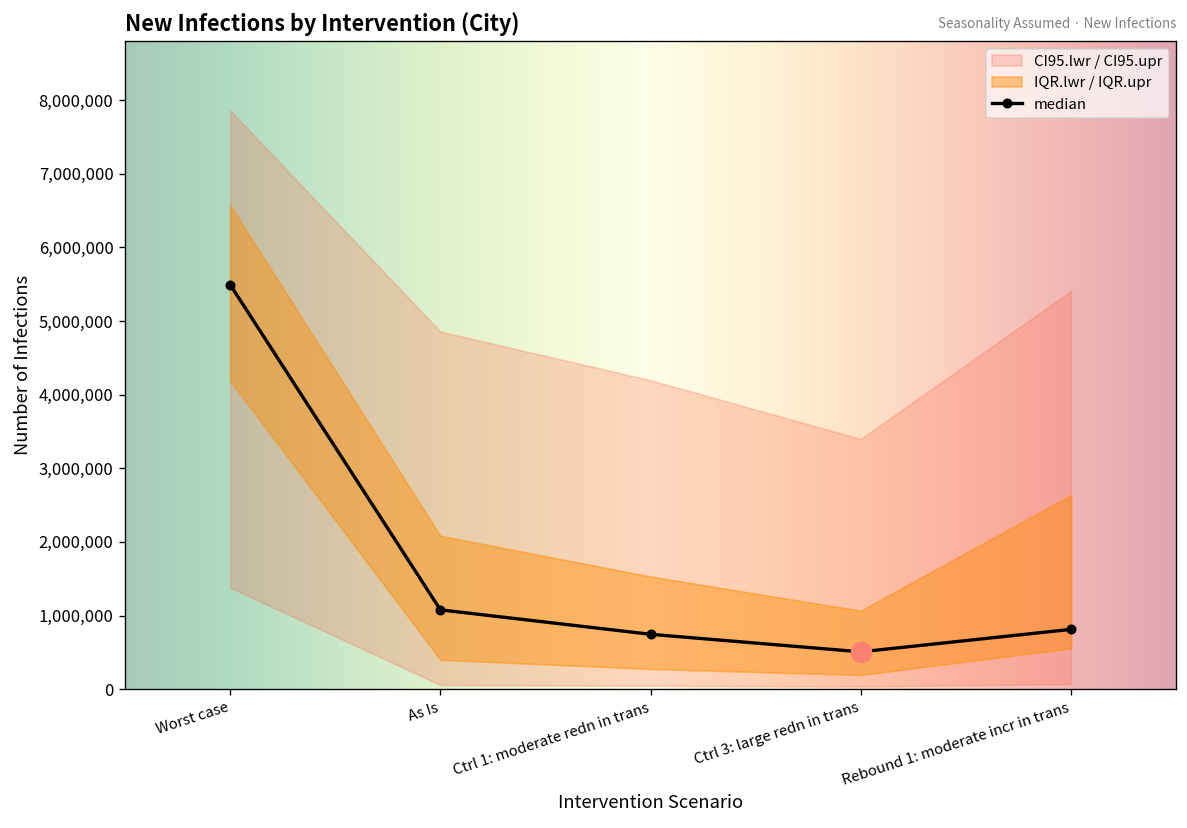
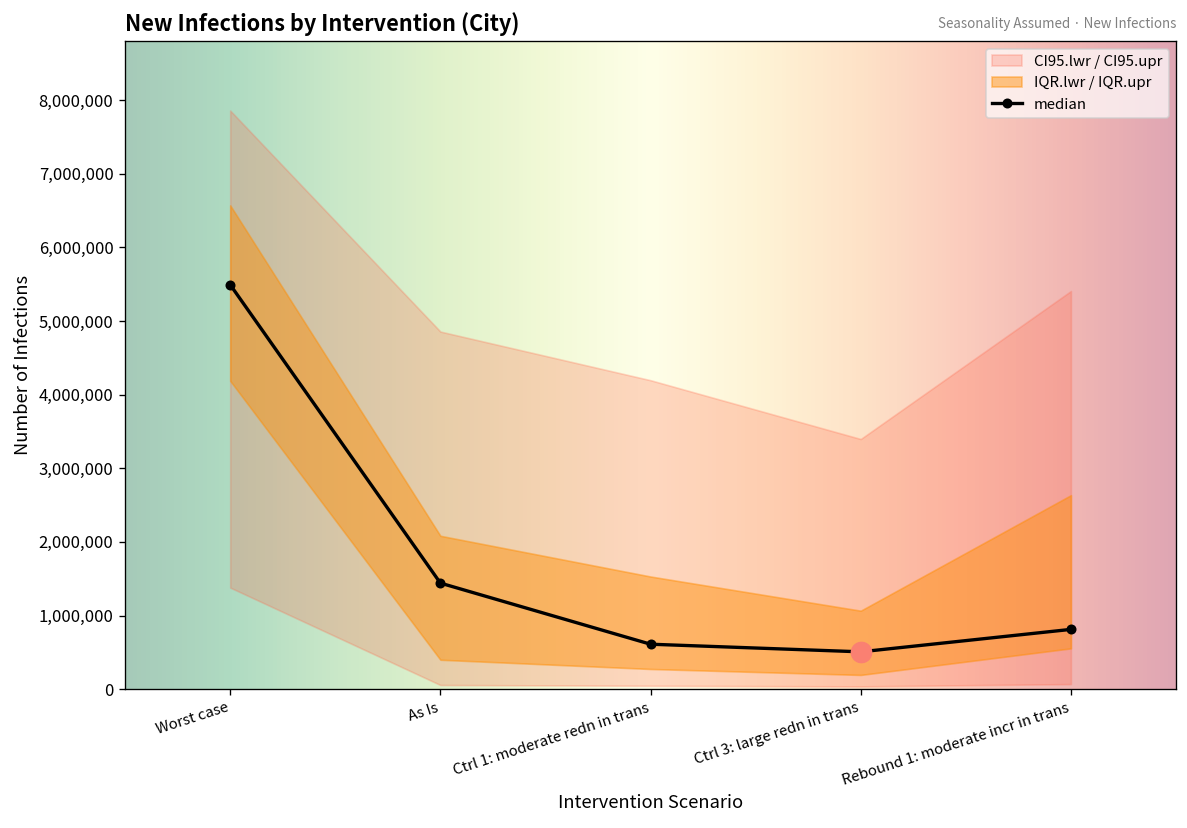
  {
    "median": {
      "Worst case": "5,500,000",
-     "As Is": "1,100,000",
-     "Ctrl 1: moderate redn in trans": "700,000",
+     "As Is": "1,400,000",
+     "Ctrl 1: moderate redn in trans": "600,000",
      "Rebound 1: moderate incr in trans": "800,000"
    }
  }
